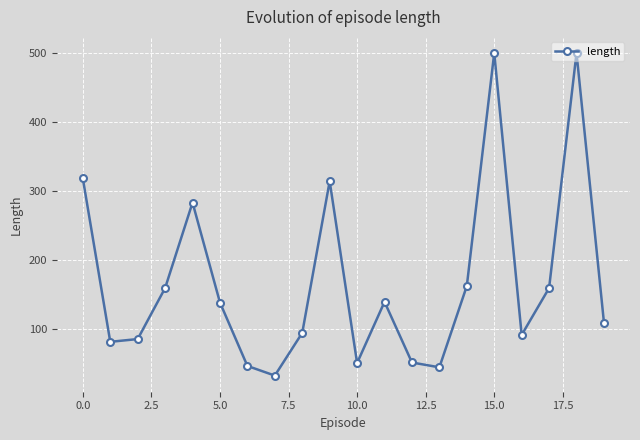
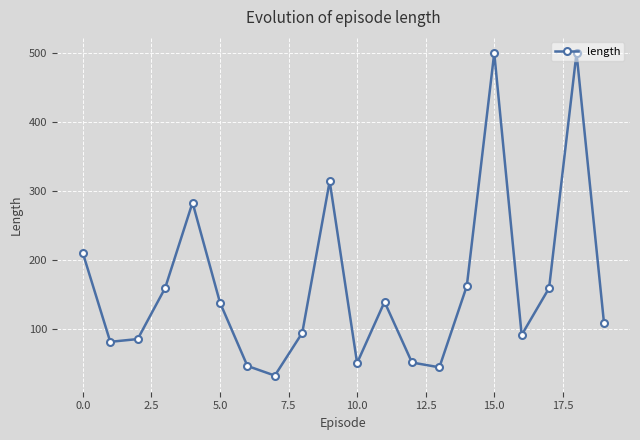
  {
-   "0.0": 320,
+   "0.0": 210,
    "5.0": 140,
    "10.0": 50,
    "15.0": 500
  }
